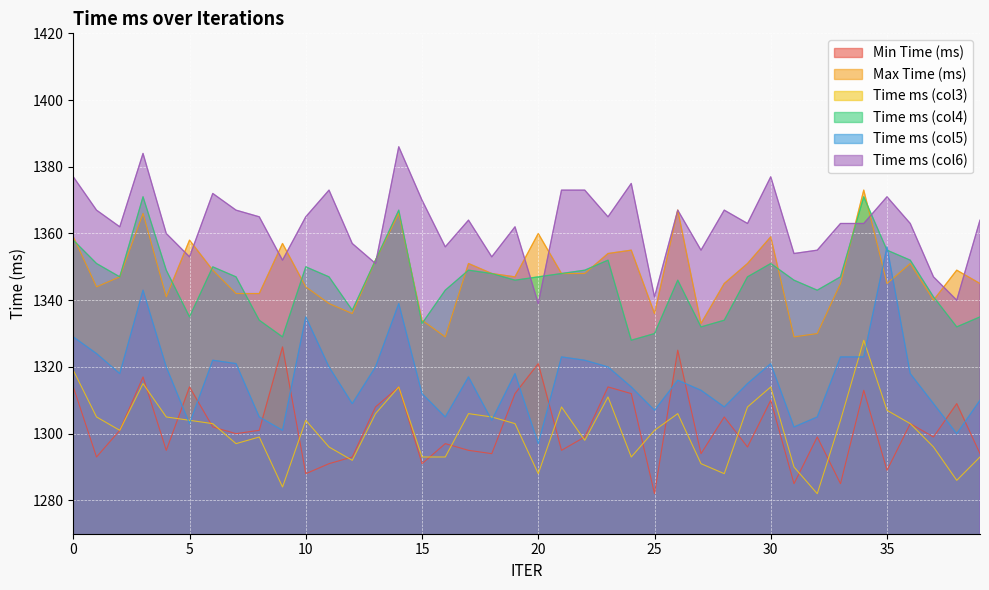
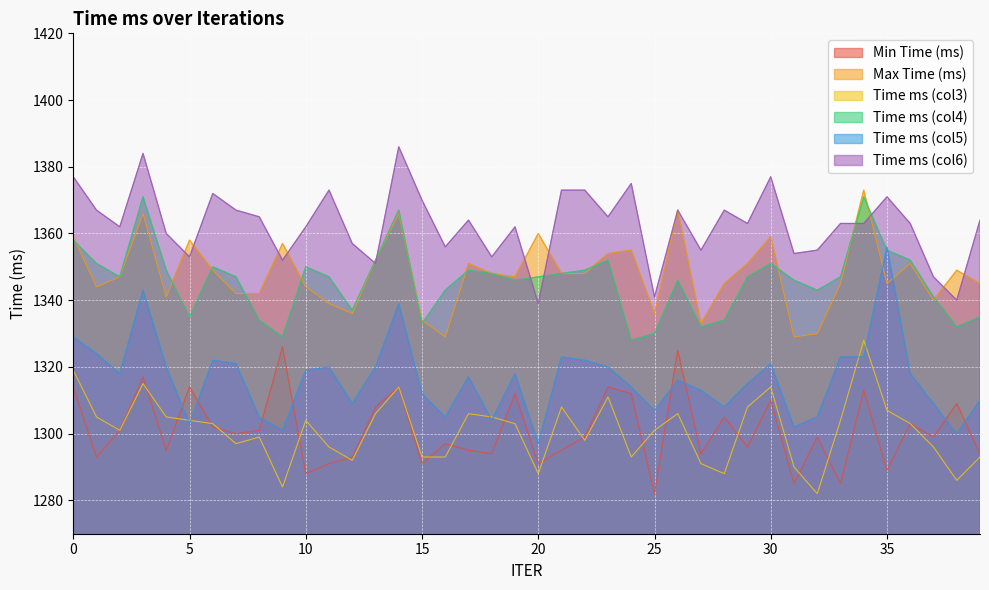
  {
    "Min Time (ms)": {
      "0": 1314,
      "5": 1314,
      "10": 1288,
      "15": 1291,
-     "20": 1321,
+     "20": 1291,
      "25": 1282,
      "30": 1310,
      "35": 1289
    },
    "Time ms (col4)": {
      "0": 1358,
      "5": 1335,
      "10": 1350,
      "15": 1333,
      "20": 1347,
      "25": 1330,
      "30": 1351,
      "35": 1355
    },
    "Time ms (col5)": {
      "0": 1329,
      "5": 1303,
-     "10": 1335,
+     "10": 1319,
      "15": 1312,
      "20": 1297,
      "25": 1307,
      "30": 1321,
      "35": 1356
    },
    "Time ms (col6)": {
      "0": 1377,
      "5": 1353,
-     "10": 1365,
+     "10": 1362,
      "15": 1370,
      "20": 1339,
      "25": 1341,
      "30": 1377,
      "35": 1371
    }
  }
